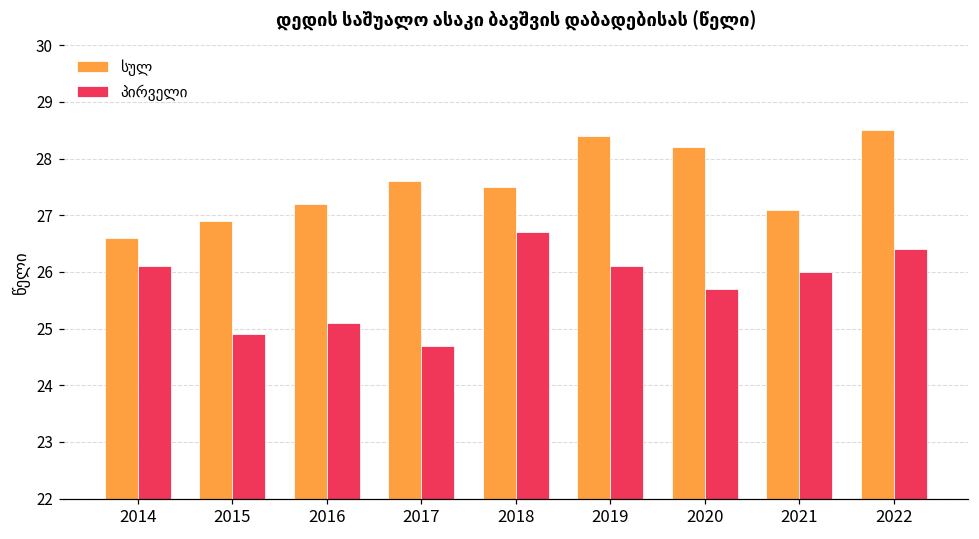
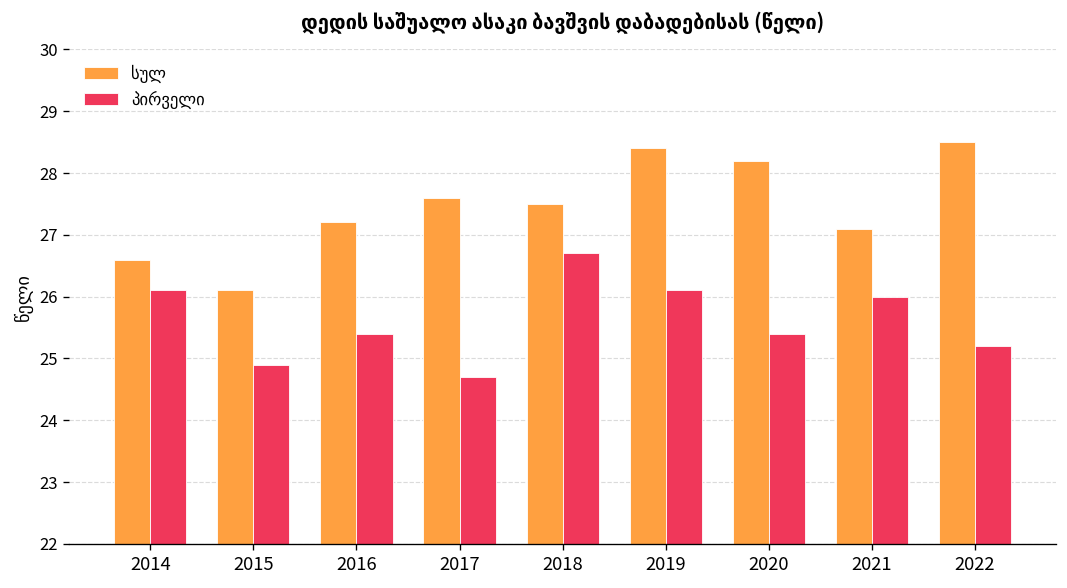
  {
    "სულ": {
      "2014": 26.6,
-     "2015": 26.9,
+     "2015": 26.1,
      "2016": 27.2,
      "2017": 27.6,
      "2018": 27.5,
      "2019": 28.4,
      "2020": 28.2,
      "2021": 27.1,
      "2022": 28.5
    },
    "პირველი": {
      "2014": 26.1,
      "2015": 24.9,
-     "2016": 25.1,
+     "2016": 25.4,
      "2017": 24.7,
      "2018": 26.7,
      "2019": 26.1,
-     "2020": 25.7,
+     "2020": 25.4,
      "2021": 26.0,
-     "2022": 26.4
+     "2022": 25.2
    }
  }
